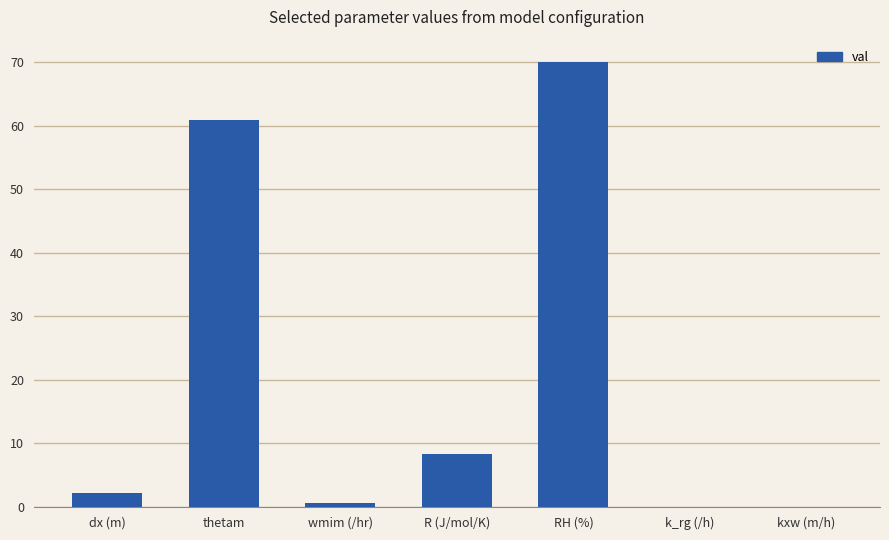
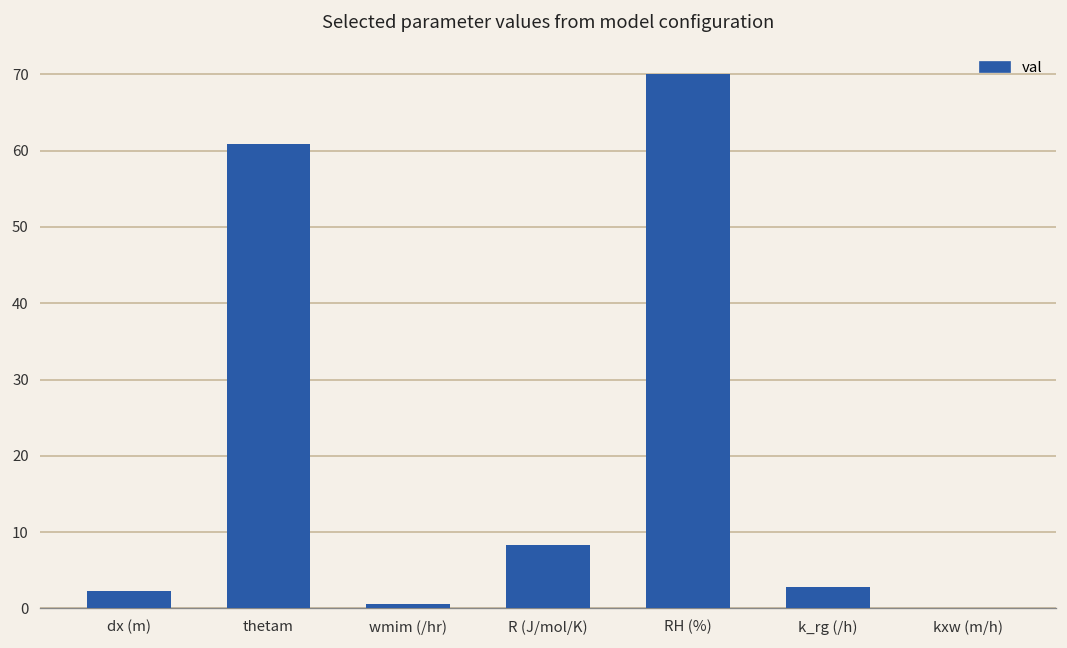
  {
    "dx (m)": 2,
    "thetam": 61,
    "wmim (/hr)": 1,
    "R (J/mol/K)": 8,
    "RH (%)": 70,
-   "k_rg (/h)": 0
+   "k_rg (/h)": 3
  }
